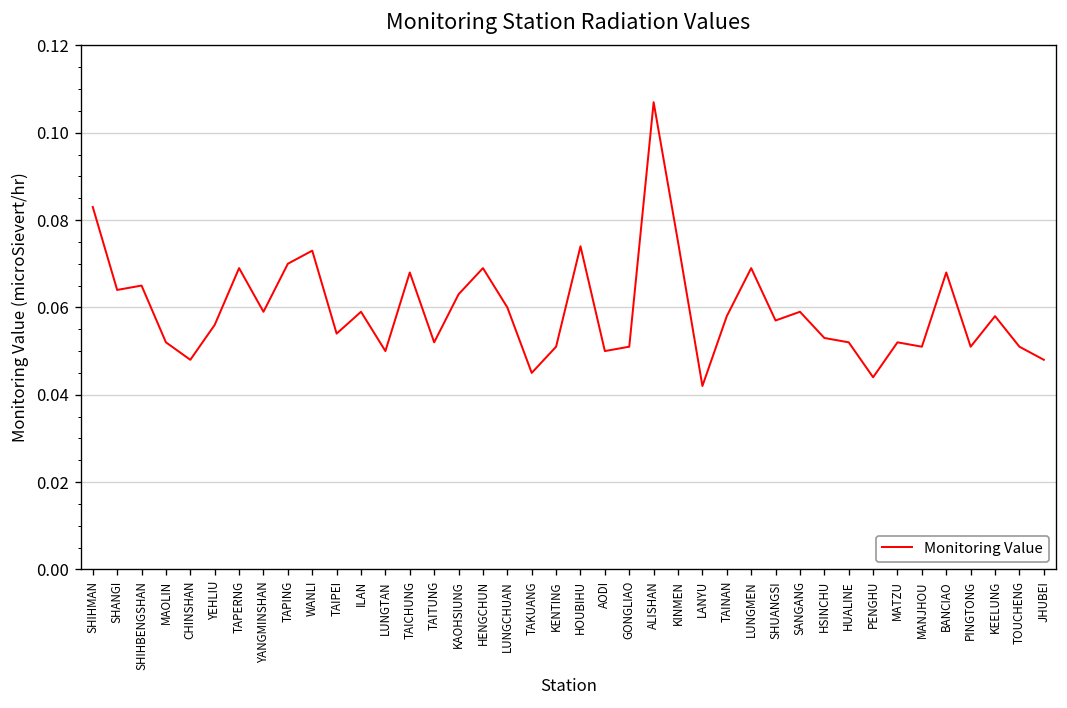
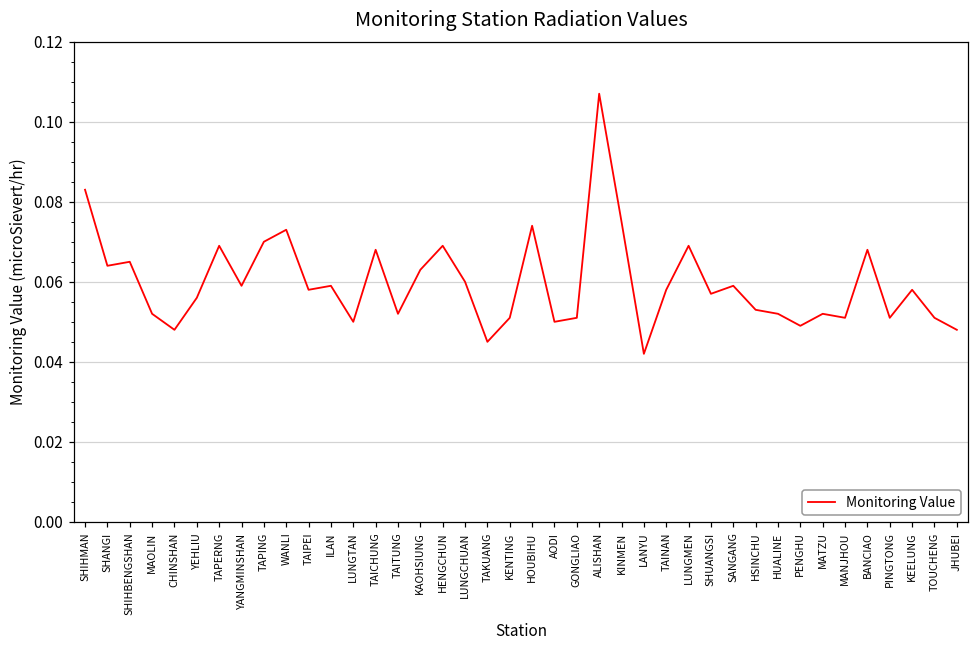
  {
    "SHIHMAN": 0.083,
    "SHANGI": 0.064,
    "SHIHBENGSHAN": 0.065,
    "MAOLIN": 0.052,
    "CHINSHAN": 0.048,
    "YEHLIU": 0.056,
    "TAPERNG": 0.069,
    "YANGMINSHAN": 0.059,
    "TAPING": 0.070,
    "WANLI": 0.073,
-   "TAIPEI": 0.054,
+   "TAIPEI": 0.058,
    "ILAN": 0.059,
    "LUNGTAN": 0.050,
    "TAICHUNG": 0.068,
    "TAITUNG": 0.052,
    "KAOHSIUNG": 0.063,
    "HENGCHUN": 0.069,
    "LUNGCHUAN": 0.060,
    "TAKUANG": 0.045,
    "KENTING": 0.051,
    "HOUBIHU": 0.074,
    "AODI": 0.050,
    "GONGLIAO": 0.051,
    "ALISHAN": 0.107,
    "KINMEN": 0.075,
    "LANYU": 0.042,
    "TAINAN": 0.058,
    "LUNGMEN": 0.069,
    "SHUANGSI": 0.057,
    "SANGANG": 0.059,
    "HSINCHU": 0.053,
    "HUALINE": 0.052,
-   "PENGHU": 0.044,
+   "PENGHU": 0.049,
    "MATZU": 0.052,
    "MANJHOU": 0.051,
    "BANCIAO": 0.068,
    "PINGTONG": 0.051,
    "KEELUNG": 0.058,
    "TOUCHENG": 0.051,
    "JHUBEI": 0.048
  }
